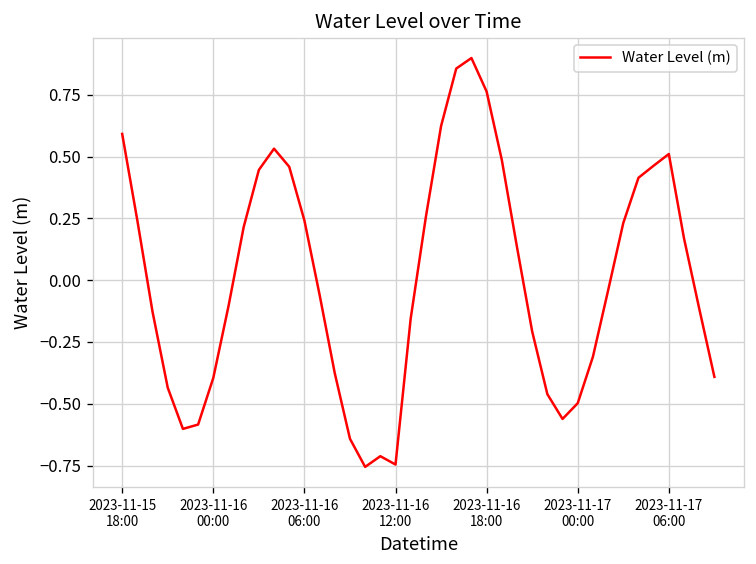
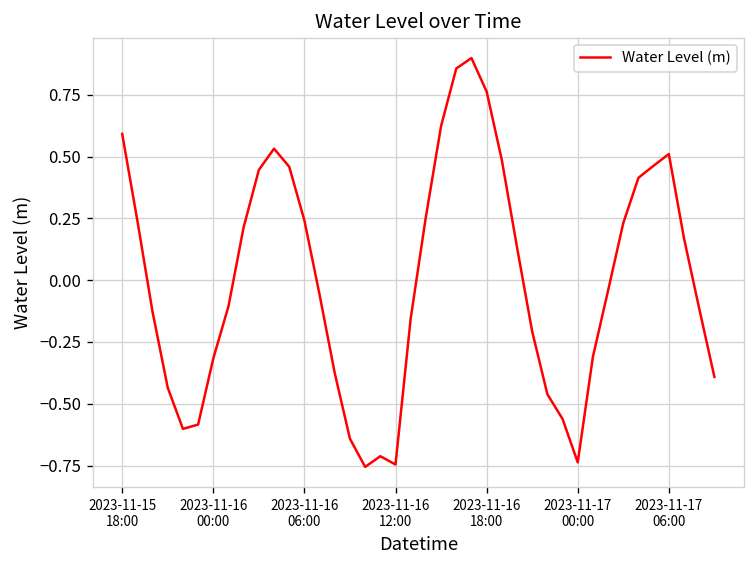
  {
    "2023-11-15 18:00": 0.59,
-   "2023-11-16 00:00": -0.40,
+   "2023-11-16 00:00": -0.32,
    "2023-11-16 06:00": 0.24,
    "2023-11-16 12:00": -0.75,
    "2023-11-16 18:00": 0.76,
-   "2023-11-17 00:00": -0.50,
+   "2023-11-17 00:00": -0.74,
    "2023-11-17 06:00": 0.51
  }
